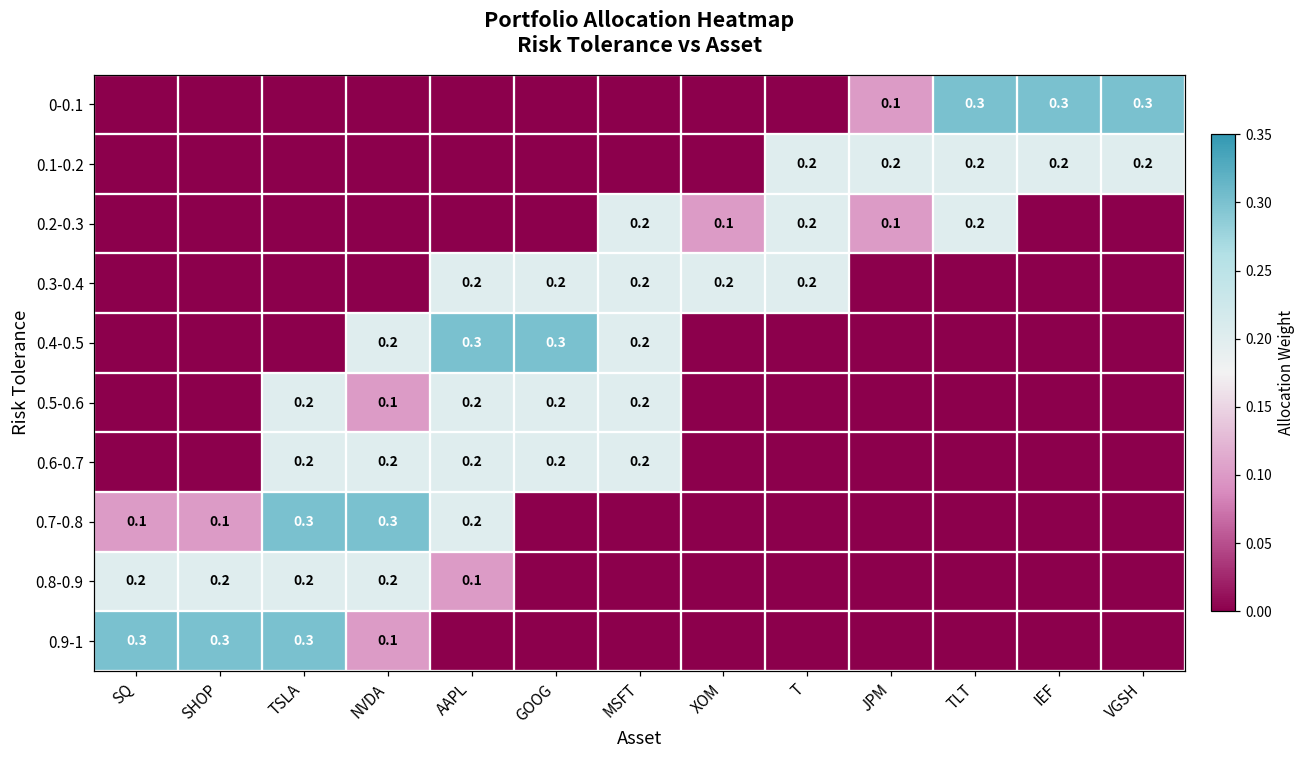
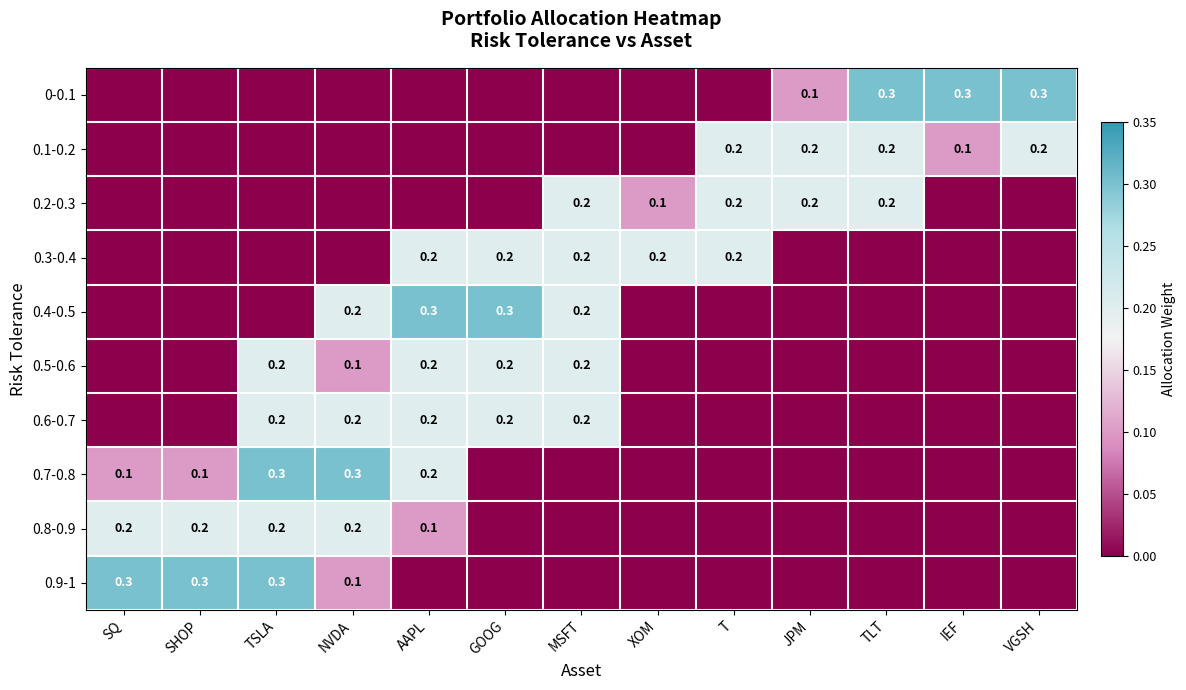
  {
    "0-0.1": {
      "JPM": 0.1,
      "TLT": 0.3,
      "IEF": 0.3,
      "VGSH": 0.3
    },
    "0.1-0.2": {
      "T": 0.2,
      "JPM": 0.2,
      "TLT": 0.2,
-     "IEF": 0.2,
+     "IEF": 0.1,
      "VGSH": 0.2
    },
    "0.2-0.3": {
      "MSFT": 0.2,
      "XOM": 0.1,
      "T": 0.2,
-     "JPM": 0.1,
+     "JPM": 0.2,
      "TLT": 0.2
    },
    "0.3-0.4": {
      "AAPL": 0.2,
      "GOOG": 0.2,
      "MSFT": 0.2,
      "XOM": 0.2,
      "T": 0.2
    },
    "0.4-0.5": {
      "NVDA": 0.2,
      "AAPL": 0.3,
      "GOOG": 0.3,
      "MSFT": 0.2
    },
    "0.5-0.6": {
      "TSLA": 0.2,
      "NVDA": 0.1,
      "AAPL": 0.2,
      "GOOG": 0.2,
      "MSFT": 0.2
    },
    "0.6-0.7": {
      "TSLA": 0.2,
      "NVDA": 0.2,
      "AAPL": 0.2,
      "GOOG": 0.2,
      "MSFT": 0.2
    },
    "0.7-0.8": {
      "SQ": 0.1,
      "SHOP": 0.1,
      "TSLA": 0.3,
      "NVDA": 0.3,
      "AAPL": 0.2
    },
    "0.8-0.9": {
      "SQ": 0.2,
      "SHOP": 0.2,
      "TSLA": 0.2,
      "NVDA": 0.2,
      "AAPL": 0.1
    },
    "0.9-1": {
      "SQ": 0.3,
      "SHOP": 0.3,
      "TSLA": 0.3,
      "NVDA": 0.1
    }
  }
